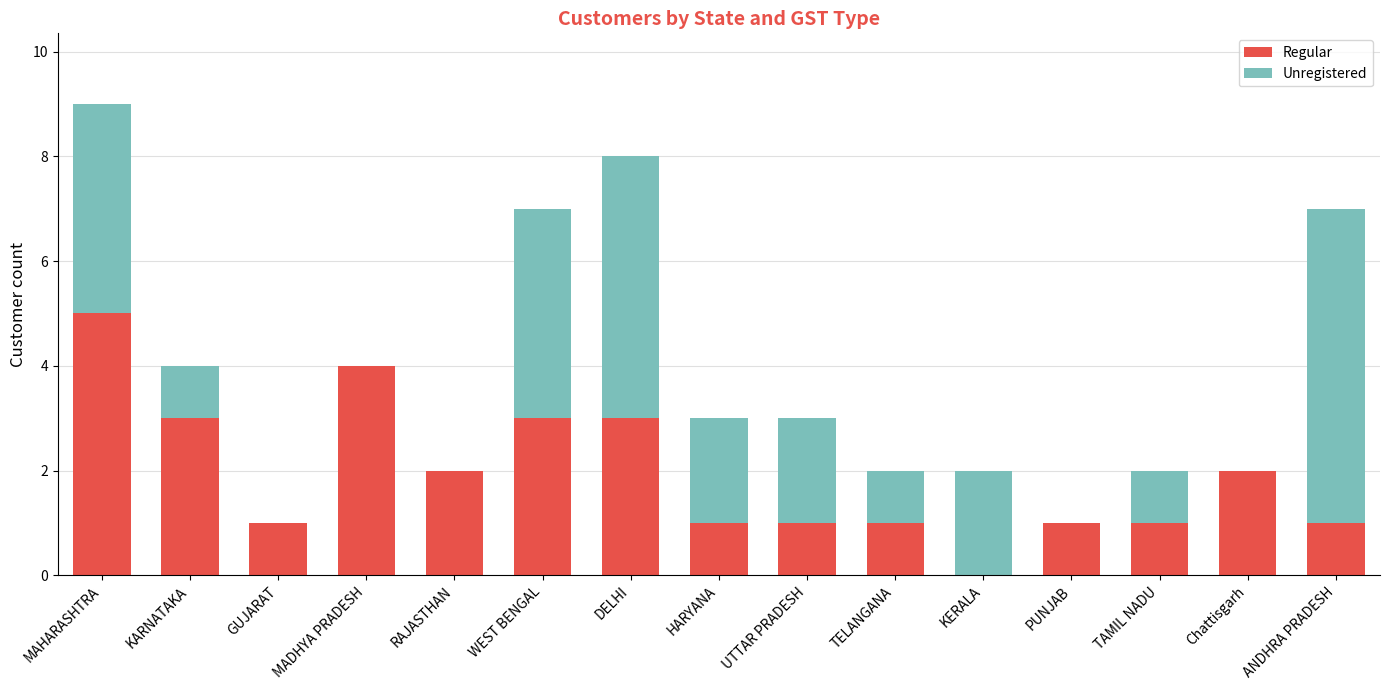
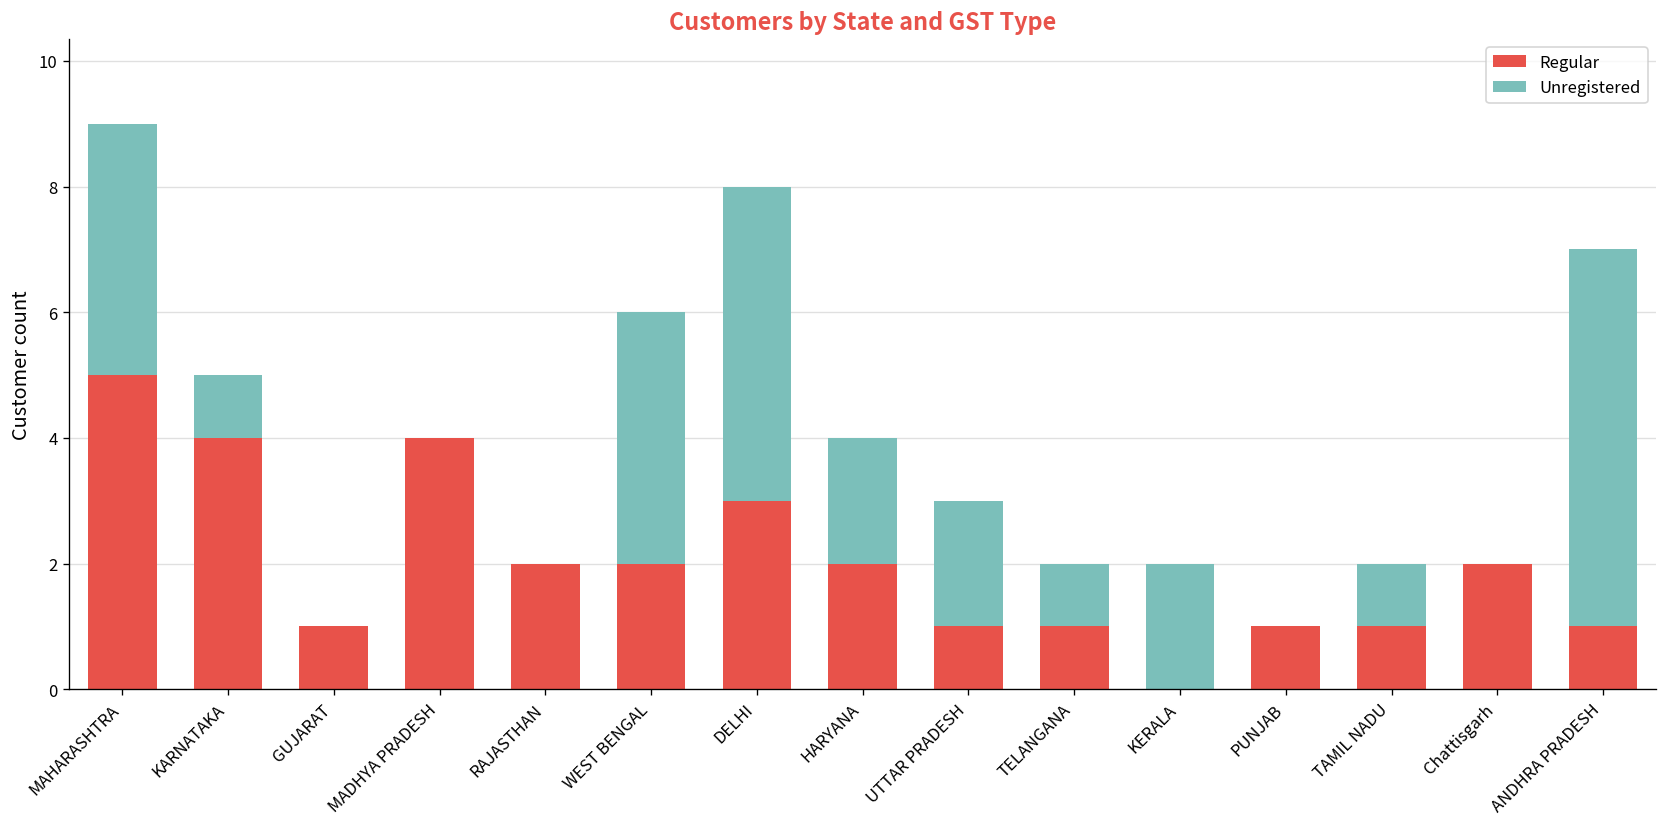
  {
    "Regular": {
      "MAHARASHTRA": 5,
-     "KARNATAKA": 3,
+     "KARNATAKA": 4,
      "GUJARAT": 1,
      "MADHYA PRADESH": 4,
      "RAJASTHAN": 2,
-     "WEST BENGAL": 3,
+     "WEST BENGAL": 2,
      "DELHI": 3,
-     "HARYANA": 1,
+     "HARYANA": 2,
      "UTTAR PRADESH": 1,
      "TELANGANA": 1,
      "KERALA": 0,
      "PUNJAB": 1,
      "TAMIL NADU": 1,
      "Chattisgarh": 2,
      "ANDHRA PRADESH": 1
    },
    "Unregistered": {
      "MAHARASHTRA": 4,
      "KARNATAKA": 1,
      "GUJARAT": 0,
      "MADHYA PRADESH": 0,
      "RAJASTHAN": 0,
      "WEST BENGAL": 4,
      "DELHI": 5,
      "HARYANA": 2,
      "UTTAR PRADESH": 2,
      "TELANGANA": 1,
      "KERALA": 2,
      "PUNJAB": 0,
      "TAMIL NADU": 1,
      "Chattisgarh": 0,
      "ANDHRA PRADESH": 6
    }
  }
